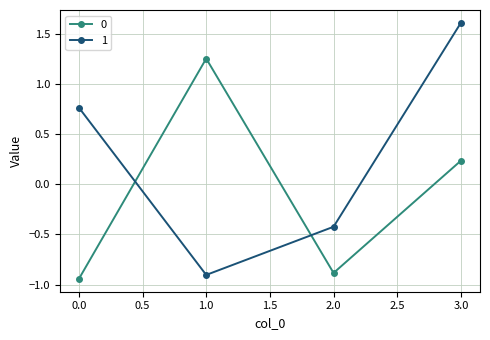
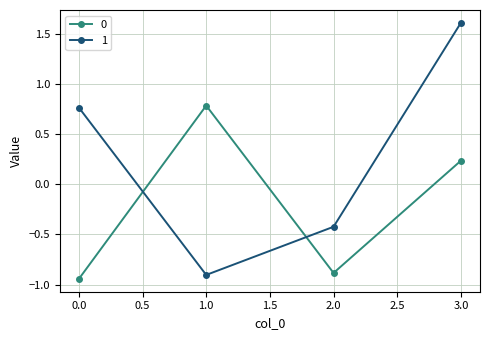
  {
    "0": {
      "0.0": -0.94,
-     "1.0": 1.25,
+     "1.0": 0.78,
      "2.0": -0.88,
      "3.0": 0.23
    },
    "1": {
      "0.0": 0.76,
      "1.0": -0.90,
      "2.0": -0.42,
      "3.0": 1.61
    }
  }
